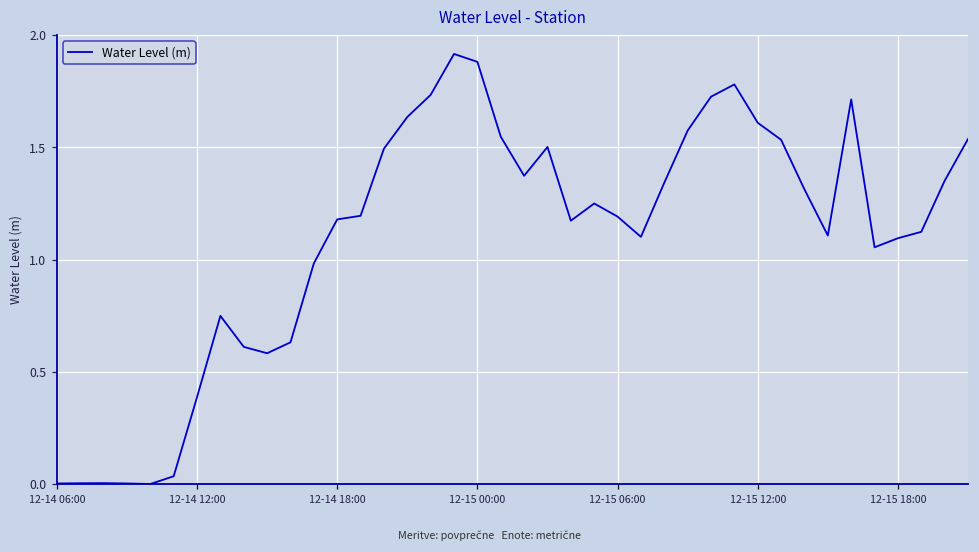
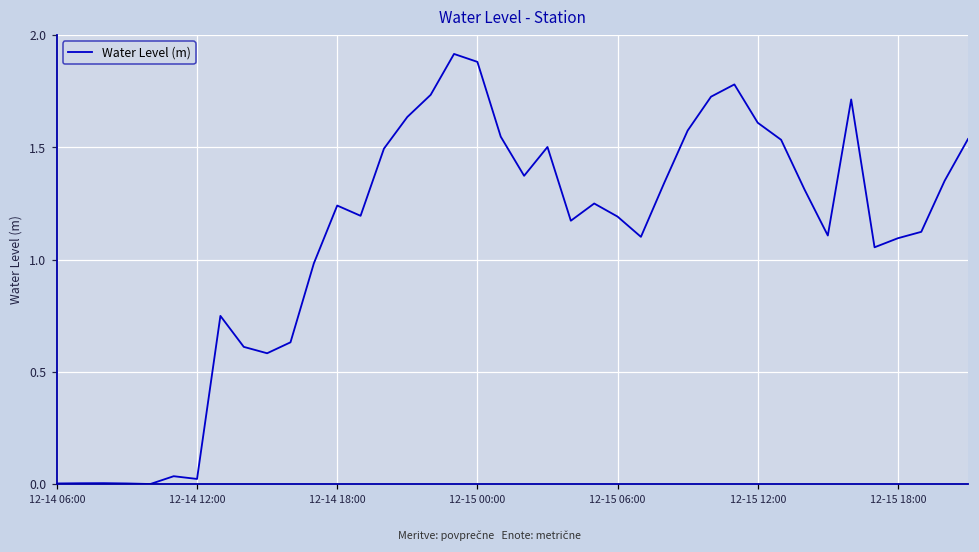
  {
    "12-14 06:00": 0.00,
-   "12-14 12:00": 0.39,
-   "12-14 18:00": 1.18,
+   "12-14 12:00": 0.02,
+   "12-14 18:00": 1.24,
    "12-15 00:00": 1.88,
    "12-15 06:00": 1.19,
    "12-15 12:00": 1.61,
    "12-15 18:00": 1.10
  }
